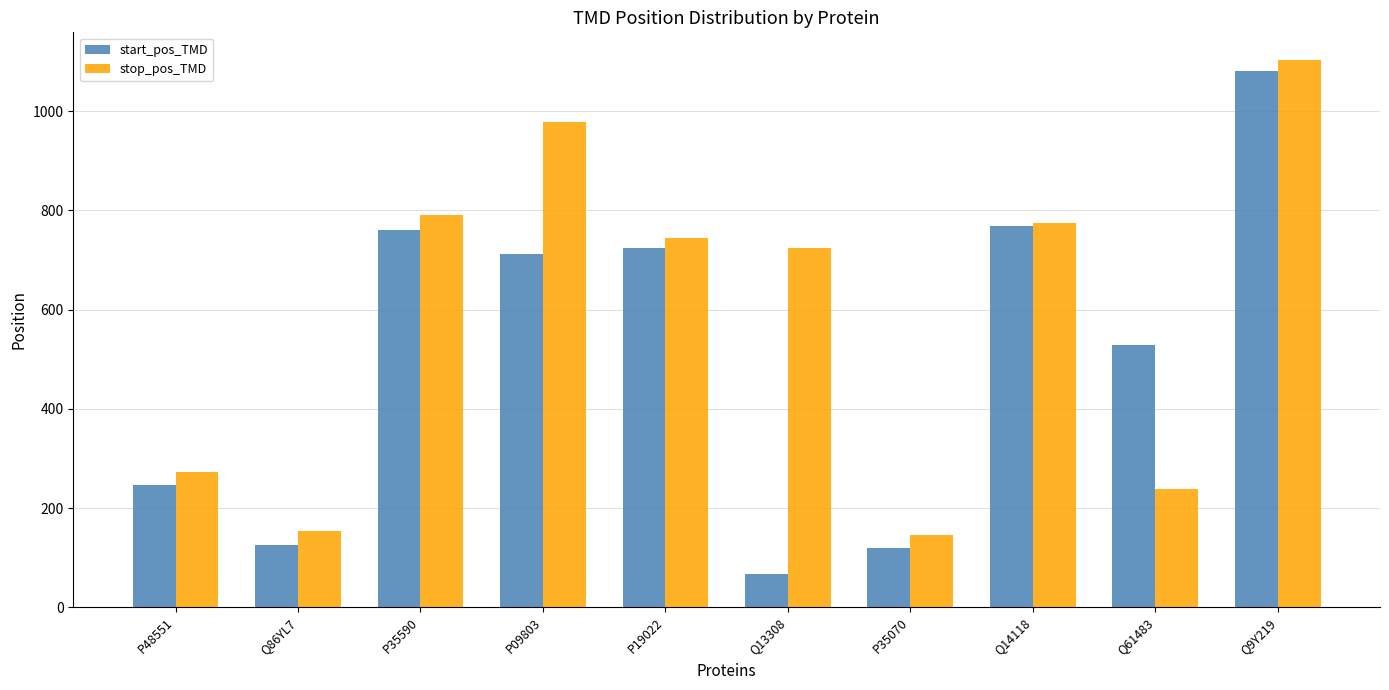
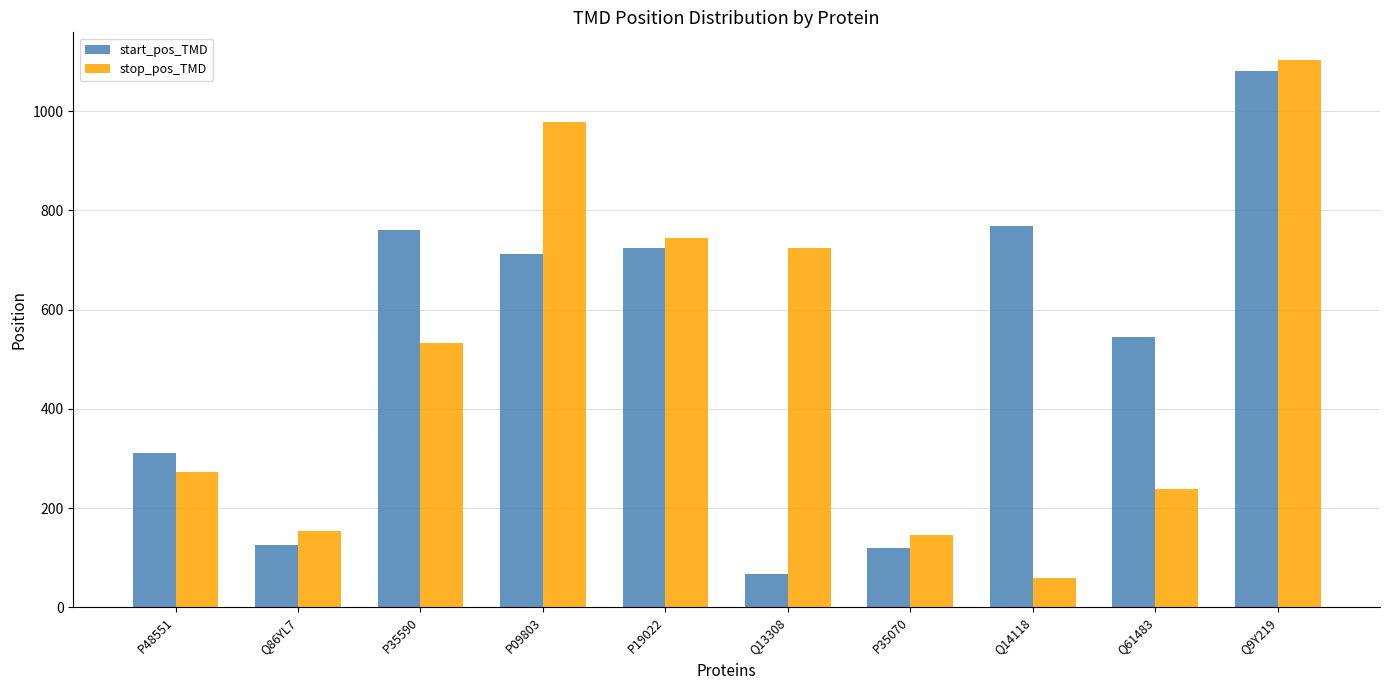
  {
    "start_pos_TMD": {
-     "P48551": 250,
+     "P48551": 310,
      "Q86YL7": 130,
      "P35590": 760,
      "P09803": 710,
      "P19022": 730,
      "Q13308": 70,
      "P35070": 120,
      "Q14118": 770,
-     "Q61483": 530,
+     "Q61483": 550,
      "Q9Y219": 1080
    },
    "stop_pos_TMD": {
      "P48551": 270,
      "Q86YL7": 150,
-     "P35590": 790,
+     "P35590": 530,
      "P09803": 980,
      "P19022": 740,
      "Q13308": 730,
      "P35070": 150,
-     "Q14118": 770,
+     "Q14118": 60,
      "Q61483": 240,
      "Q9Y219": 1100
    }
  }
